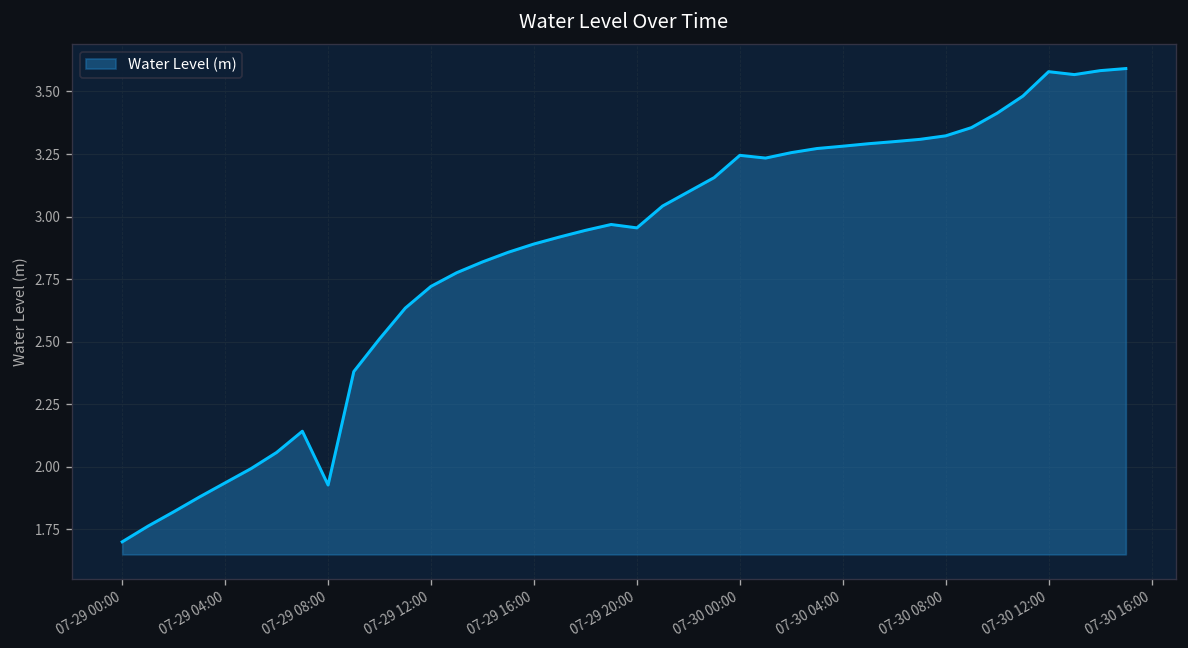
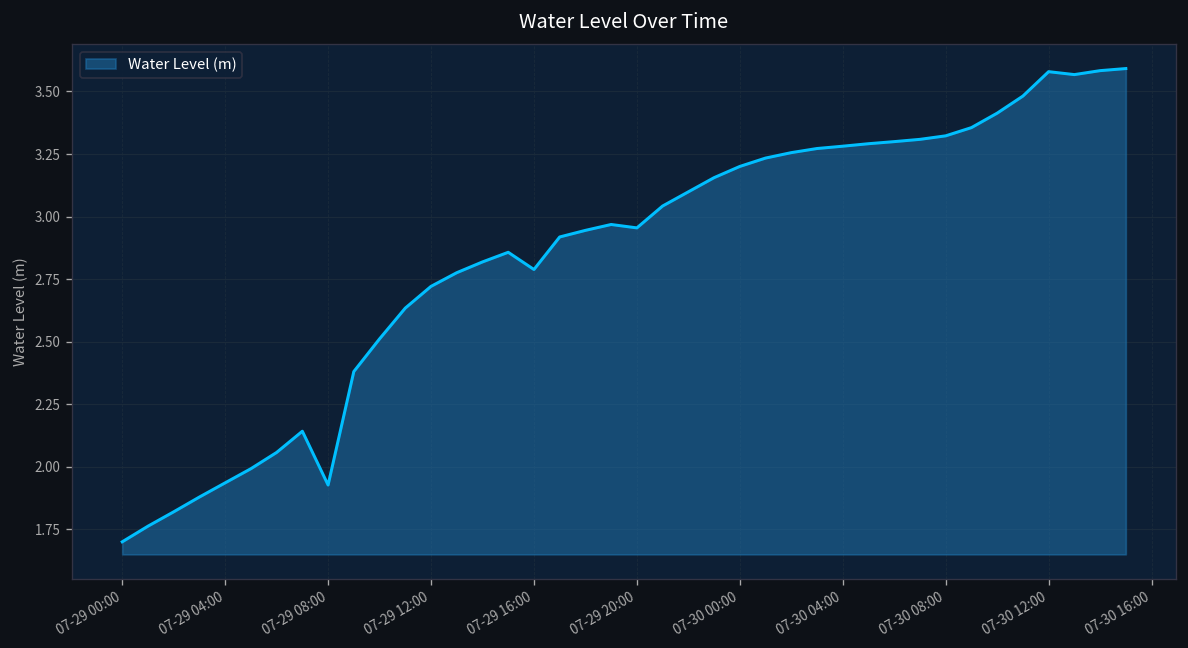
  {
    "07-29 00:00": 1.70,
    "07-29 04:00": 1.94,
    "07-29 08:00": 1.93,
    "07-29 12:00": 2.72,
-   "07-29 16:00": 2.89,
+   "07-29 16:00": 2.79,
    "07-29 20:00": 2.95,
-   "07-30 00:00": 3.24,
+   "07-30 00:00": 3.20,
    "07-30 04:00": 3.28,
    "07-30 08:00": 3.32,
    "07-30 12:00": 3.58
  }
